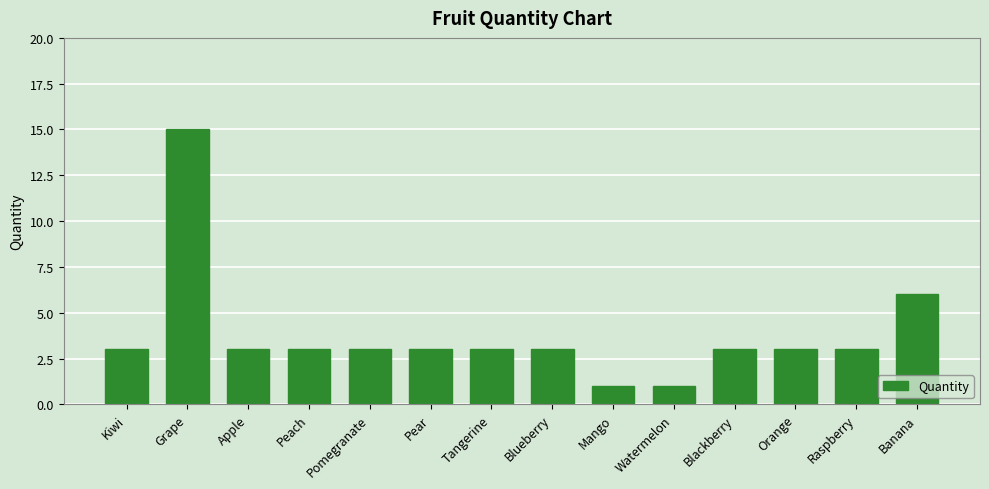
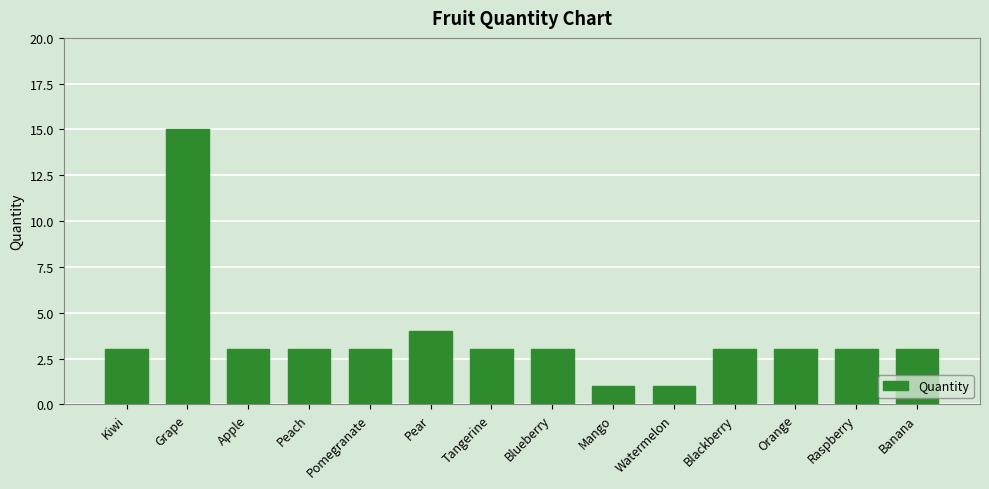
  {
    "Kiwi": 3,
    "Grape": 15,
    "Apple": 3,
    "Peach": 3,
    "Pomegranate": 3,
-   "Pear": 3,
+   "Pear": 4,
    "Tangerine": 3,
    "Blueberry": 3,
    "Mango": 1,
    "Watermelon": 1,
    "Blackberry": 3,
    "Orange": 3,
    "Raspberry": 3,
-   "Banana": 6
+   "Banana": 3
  }
